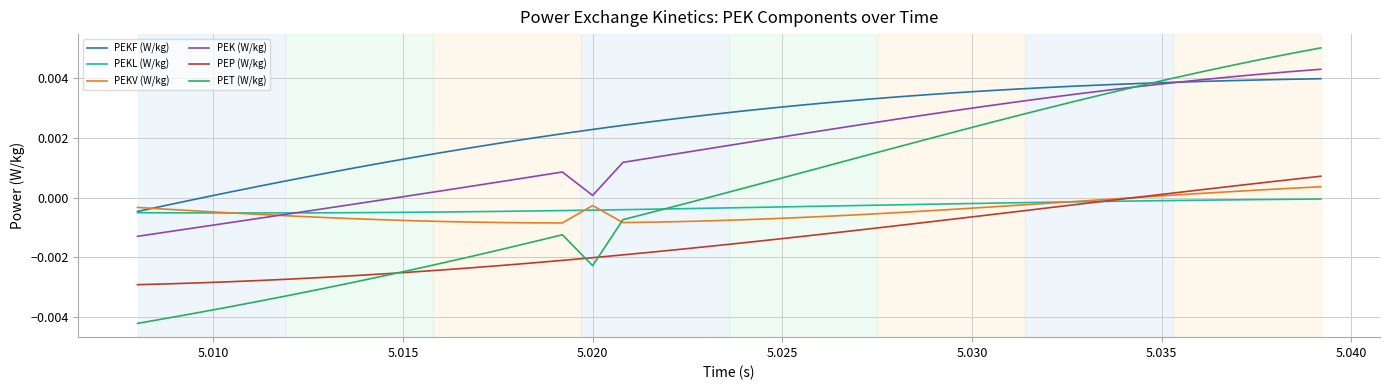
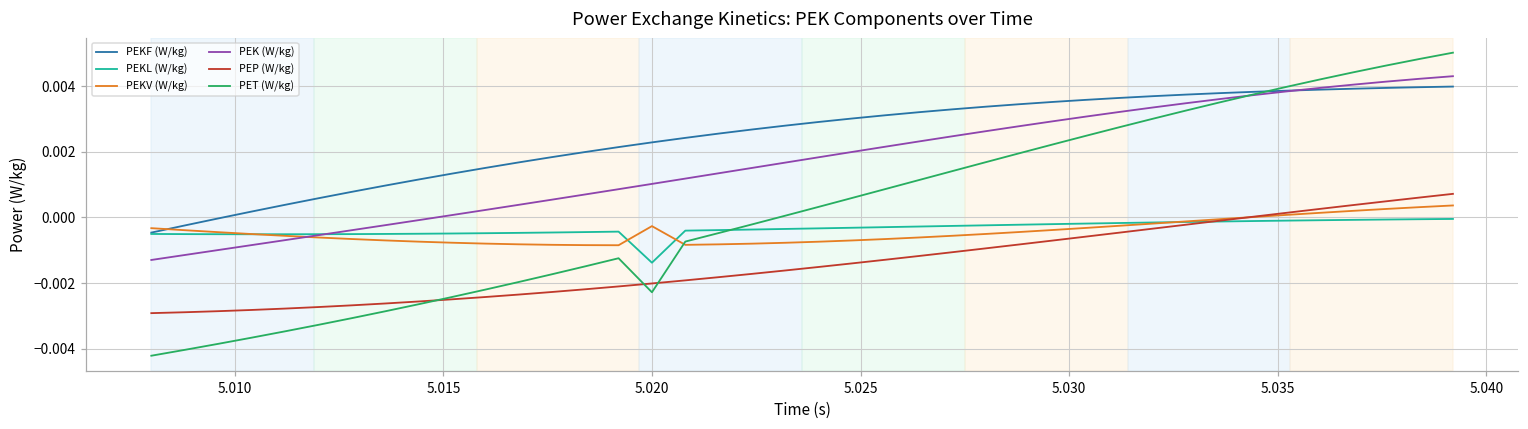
  {
    "PEKF (W/kg)": {
      "5.020": 0.0023
    },
    "PEKL (W/kg)": {
-     "5.020": -0.0004
+     "5.020": -0.0014
    },
    "PEKV (W/kg)": {
      "5.020": -0.0003
    },
    "PEK (W/kg)": {
-     "5.020": 0.0001
+     "5.020": 0.0010
    },
    "PEP (W/kg)": {
      "5.020": -0.0020
    },
    "PET (W/kg)": {
      "5.020": -0.0023
    }
  }
